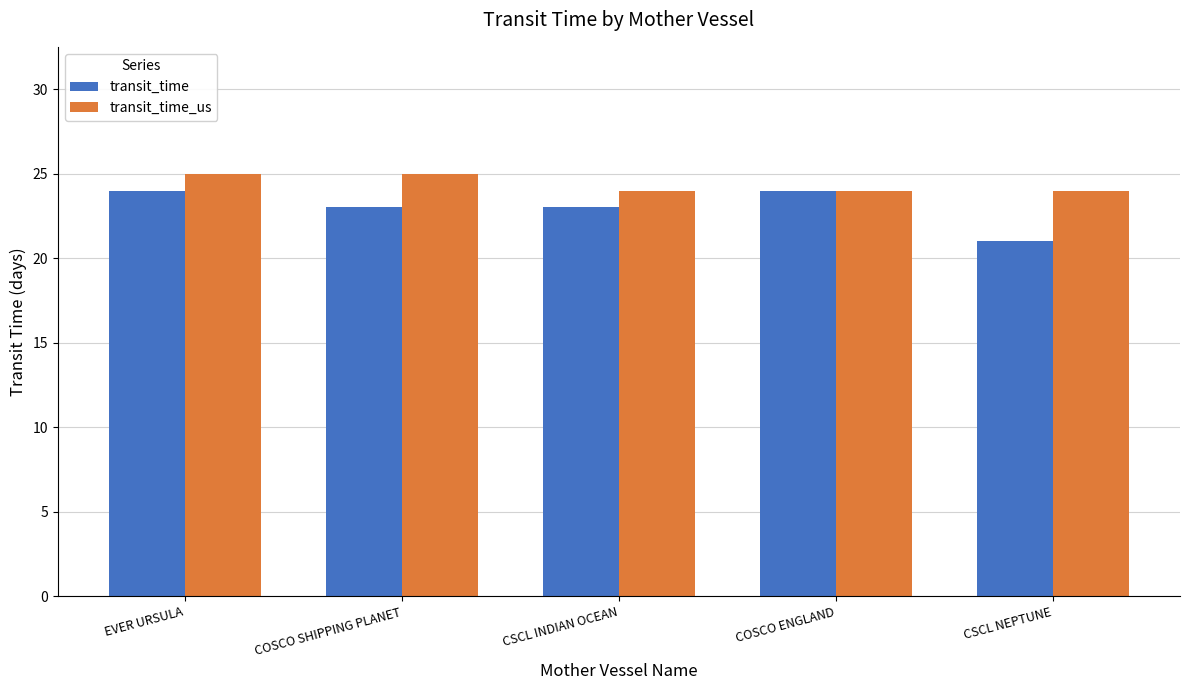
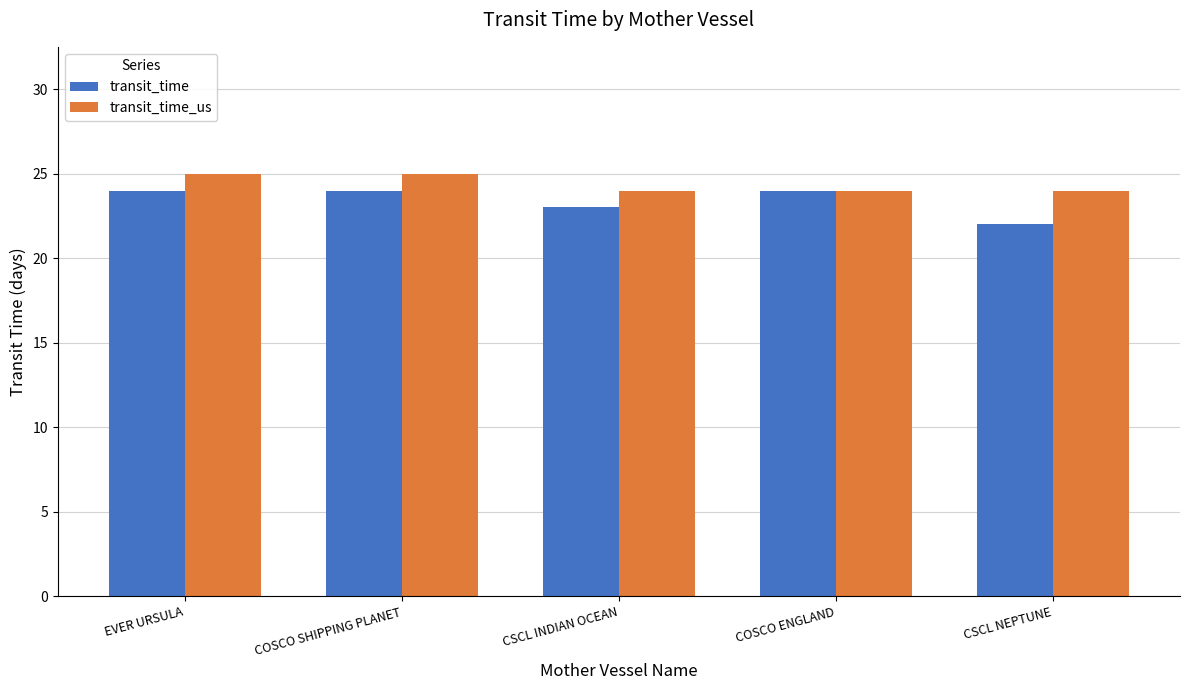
  {
    "transit_time": {
      "EVER URSULA": 24,
-     "COSCO SHIPPING PLANET": 23,
+     "COSCO SHIPPING PLANET": 24,
      "CSCL INDIAN OCEAN": 23,
      "COSCO ENGLAND": 24,
-     "CSCL NEPTUNE": 21
+     "CSCL NEPTUNE": 22
    },
    "transit_time_us": {
      "EVER URSULA": 25,
      "COSCO SHIPPING PLANET": 25,
      "CSCL INDIAN OCEAN": 24,
      "COSCO ENGLAND": 24,
      "CSCL NEPTUNE": 24
    }
  }
